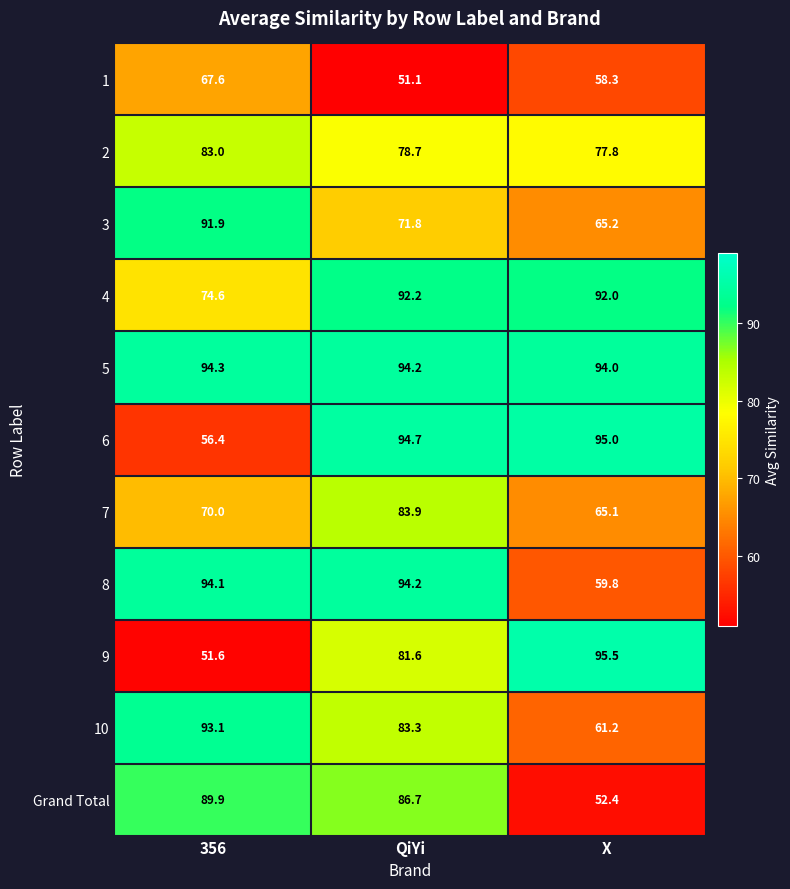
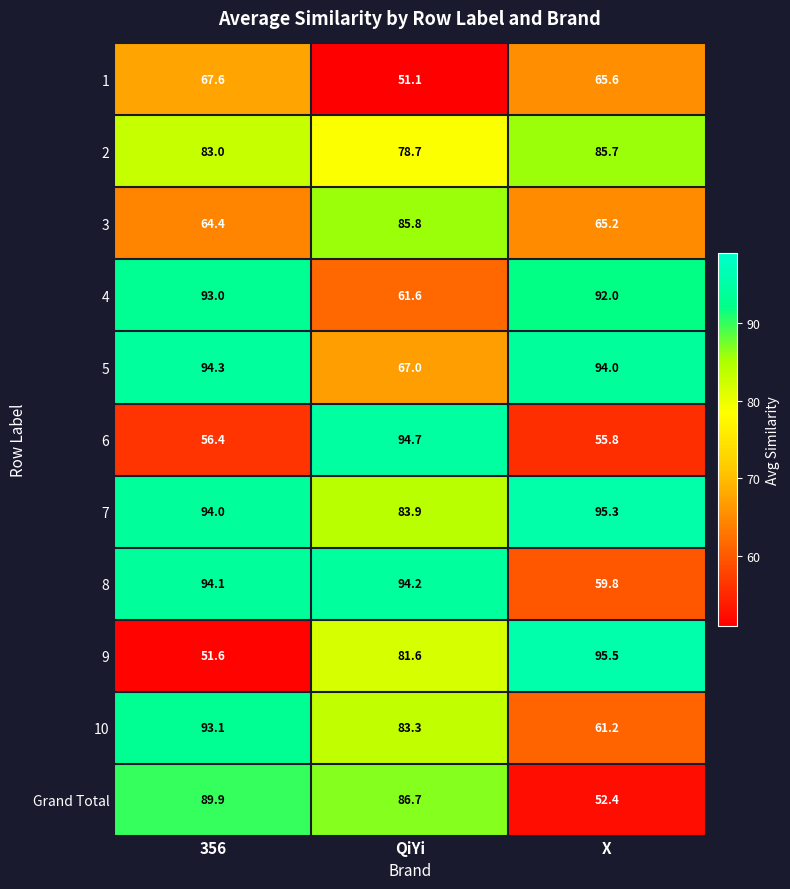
  {
    "1": {
      "356": 67.6,
      "QiYi": 51.1,
-     "X": 58.3
+     "X": 65.6
    },
    "2": {
      "356": 83.0,
      "QiYi": 78.7,
-     "X": 77.8
+     "X": 85.7
    },
    "3": {
-     "356": 91.9,
-     "QiYi": 71.8,
+     "356": 64.4,
+     "QiYi": 85.8,
      "X": 65.2
    },
    "4": {
-     "356": 74.6,
-     "QiYi": 92.2,
+     "356": 93.0,
+     "QiYi": 61.6,
      "X": 92.0
    },
    "5": {
      "356": 94.3,
-     "QiYi": 94.2,
+     "QiYi": 67.0,
      "X": 94.0
    },
    "6": {
      "356": 56.4,
      "QiYi": 94.7,
-     "X": 95.0
+     "X": 55.8
    },
    "7": {
-     "356": 70.0,
+     "356": 94.0,
      "QiYi": 83.9,
-     "X": 65.1
+     "X": 95.3
    },
    "8": {
      "356": 94.1,
      "QiYi": 94.2,
      "X": 59.8
    },
    "9": {
      "356": 51.6,
      "QiYi": 81.6,
      "X": 95.5
    },
    "10": {
      "356": 93.1,
      "QiYi": 83.3,
      "X": 61.2
    },
    "Grand Total": {
      "356": 89.9,
      "QiYi": 86.7,
      "X": 52.4
    }
  }
